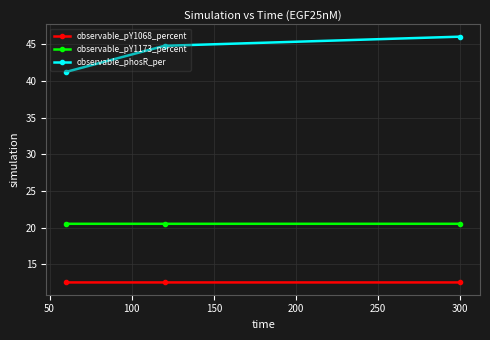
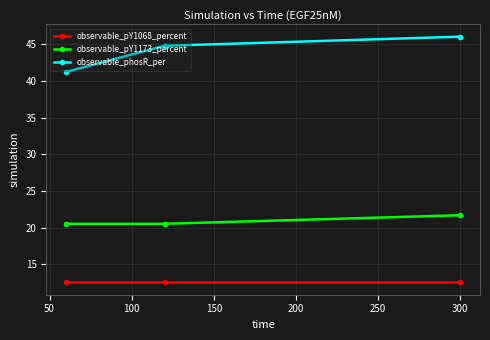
  {
    "observable_pY1068_percent": {
      "300": 13
    },
    "observable_pY1173_percent": {
-     "300": 21
+     "300": 22
    },
    "observable_phosR_per": {
      "300": 46
    }
  }
